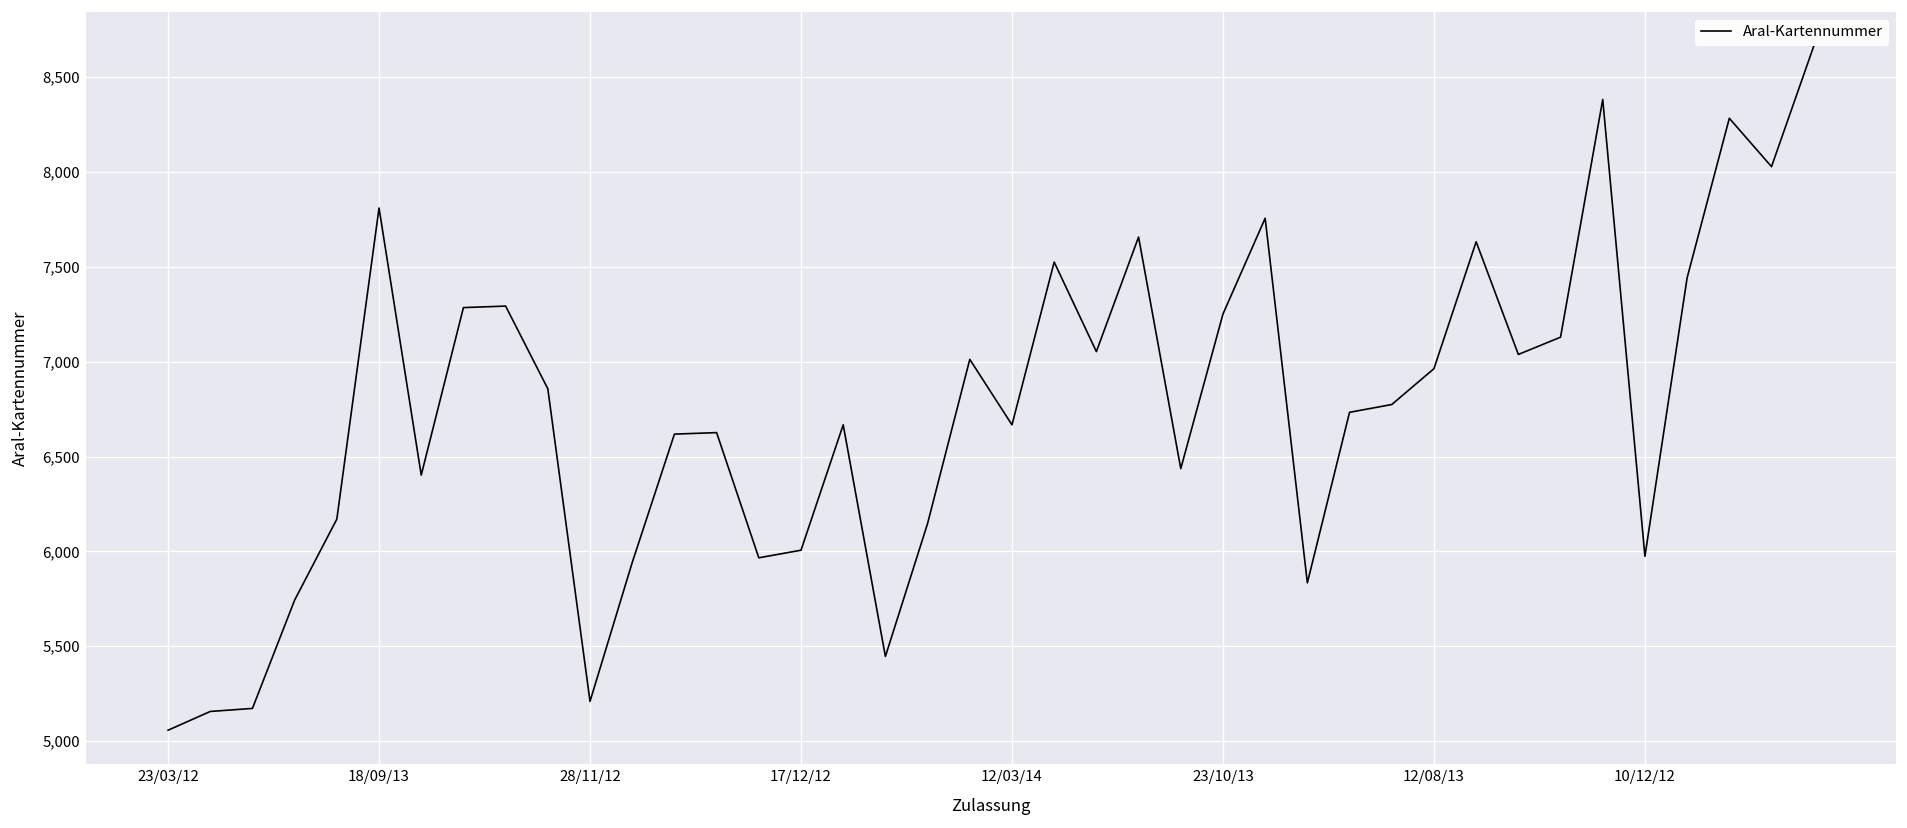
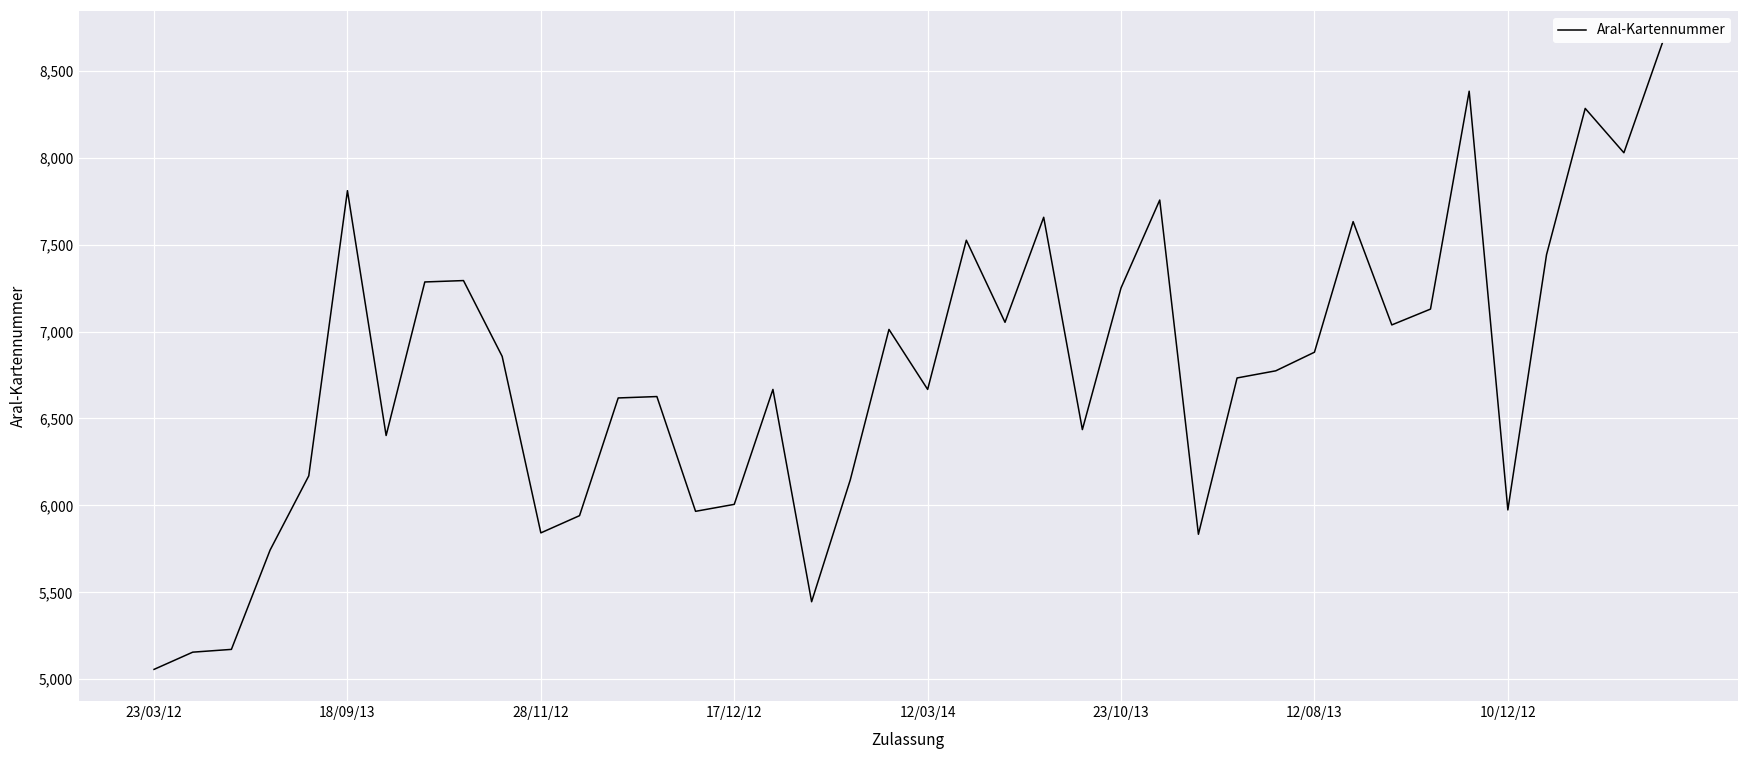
  {
    "23/03/12": "5,060",
    "18/09/13": "7,810",
-   "28/11/12": "5,210",
+   "28/11/12": "5,840",
    "17/12/12": "6,010",
    "12/03/14": "6,670",
    "23/10/13": "7,250",
-   "12/08/13": "6,960"
+   "12/08/13": "6,880"
  }
